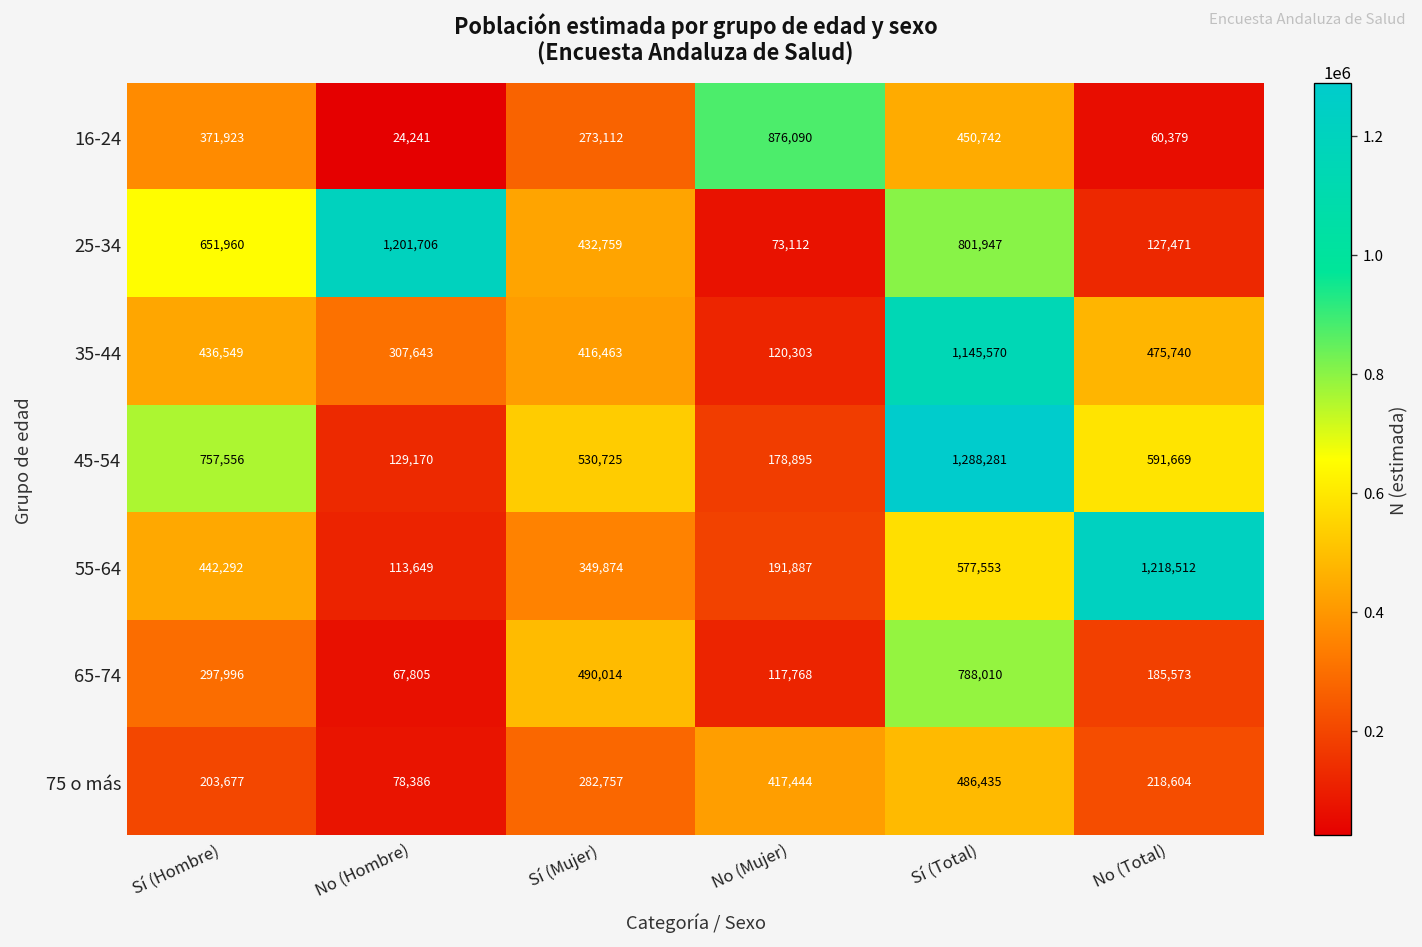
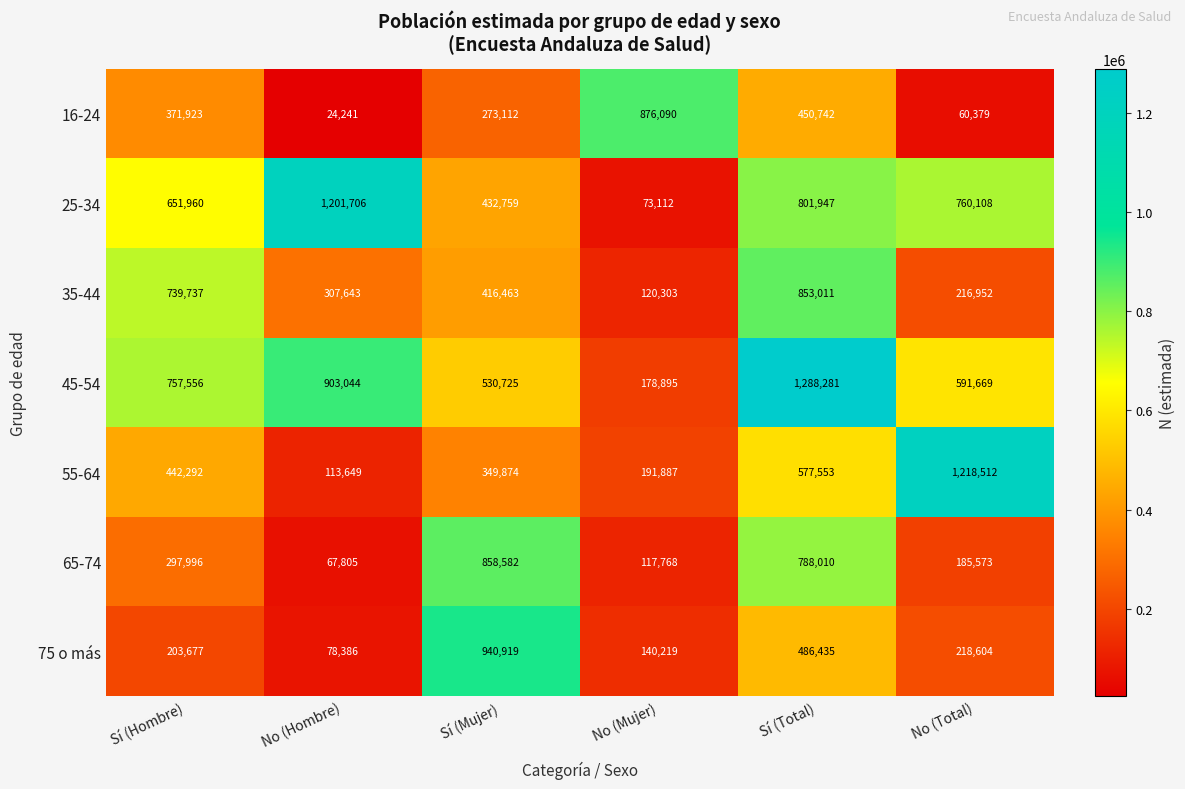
  {
    "16-24": {
      "Sí (Hombre)": "371,923",
      "No (Hombre)": "24,241",
      "Sí (Mujer)": "273,112",
      "No (Mujer)": "876,090",
      "Sí (Total)": "450,742",
      "No (Total)": "60,379"
    },
    "25-34": {
      "Sí (Hombre)": "651,960",
      "No (Hombre)": "1,201,706",
      "Sí (Mujer)": "432,759",
      "No (Mujer)": "73,112",
      "Sí (Total)": "801,947",
-     "No (Total)": "127,471"
+     "No (Total)": "760,108"
    },
    "35-44": {
-     "Sí (Hombre)": "436,549",
+     "Sí (Hombre)": "739,737",
      "No (Hombre)": "307,643",
      "Sí (Mujer)": "416,463",
      "No (Mujer)": "120,303",
-     "Sí (Total)": "1,145,570",
-     "No (Total)": "475,740"
+     "Sí (Total)": "853,011",
+     "No (Total)": "216,952"
    },
    "45-54": {
      "Sí (Hombre)": "757,556",
-     "No (Hombre)": "129,170",
+     "No (Hombre)": "903,044",
      "Sí (Mujer)": "530,725",
      "No (Mujer)": "178,895",
      "Sí (Total)": "1,288,281",
      "No (Total)": "591,669"
    },
    "55-64": {
      "Sí (Hombre)": "442,292",
      "No (Hombre)": "113,649",
      "Sí (Mujer)": "349,874",
      "No (Mujer)": "191,887",
      "Sí (Total)": "577,553",
      "No (Total)": "1,218,512"
    },
    "65-74": {
      "Sí (Hombre)": "297,996",
      "No (Hombre)": "67,805",
-     "Sí (Mujer)": "490,014",
+     "Sí (Mujer)": "858,582",
      "No (Mujer)": "117,768",
      "Sí (Total)": "788,010",
      "No (Total)": "185,573"
    },
    "75 o más": {
      "Sí (Hombre)": "203,677",
      "No (Hombre)": "78,386",
-     "Sí (Mujer)": "282,757",
-     "No (Mujer)": "417,444",
+     "Sí (Mujer)": "940,919",
+     "No (Mujer)": "140,219",
      "Sí (Total)": "486,435",
      "No (Total)": "218,604"
    }
  }
